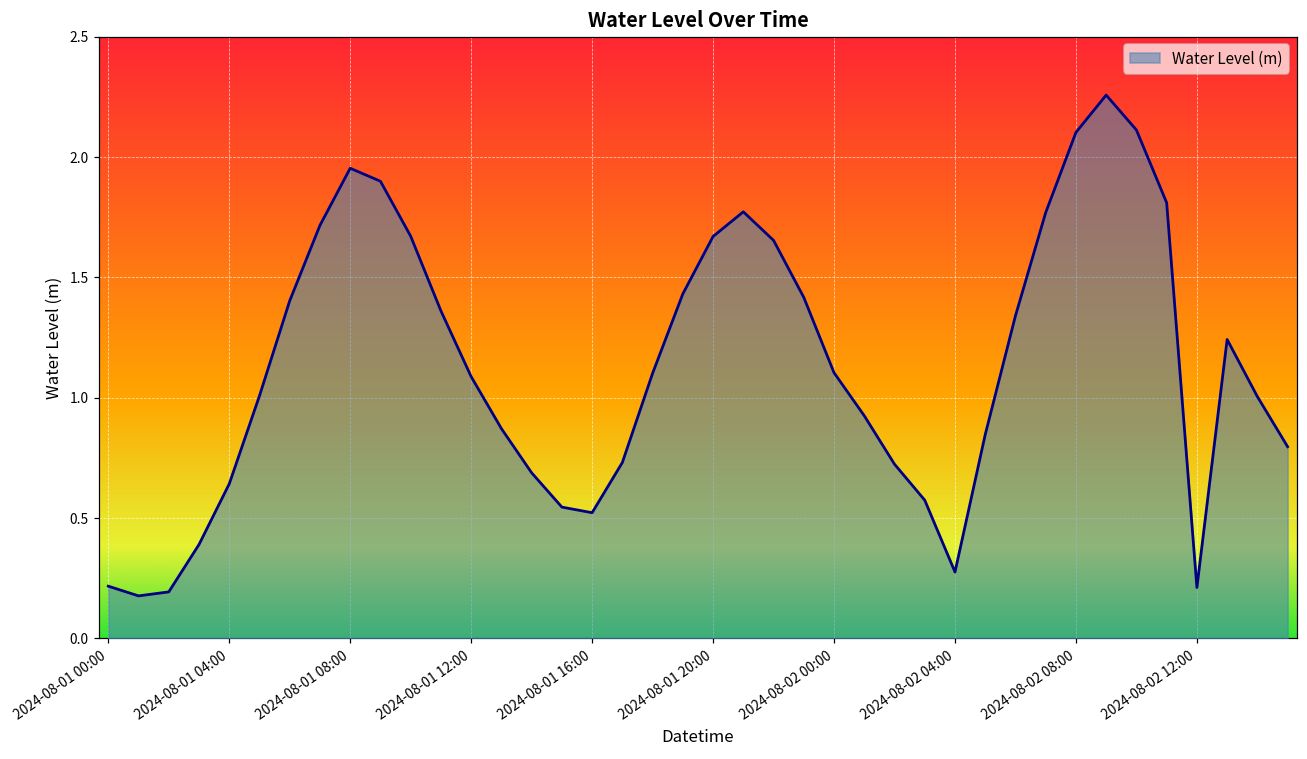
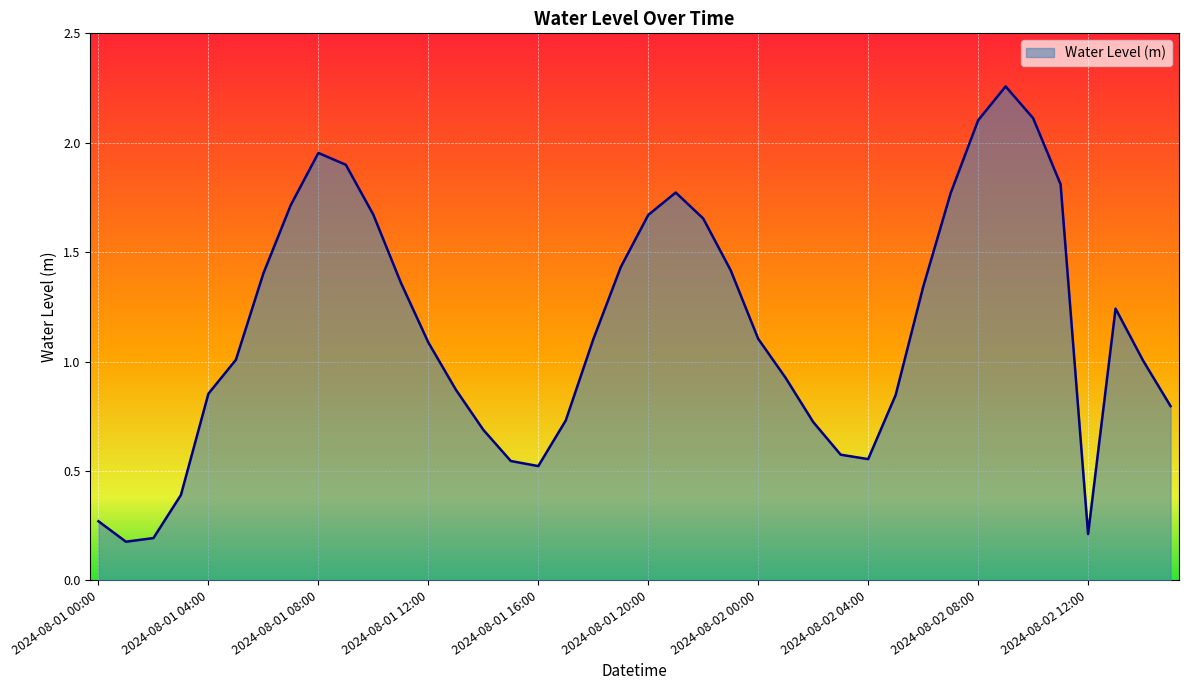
  {
-   "2024-08-01 00:00": 0.22,
-   "2024-08-01 04:00": 0.64,
+   "2024-08-01 00:00": 0.27,
+   "2024-08-01 04:00": 0.85,
    "2024-08-01 08:00": 1.95,
    "2024-08-01 12:00": 1.09,
    "2024-08-01 16:00": 0.52,
    "2024-08-01 20:00": 1.67,
    "2024-08-02 00:00": 1.10,
-   "2024-08-02 04:00": 0.28,
+   "2024-08-02 04:00": 0.55,
    "2024-08-02 08:00": 2.10,
    "2024-08-02 12:00": 0.21
  }
